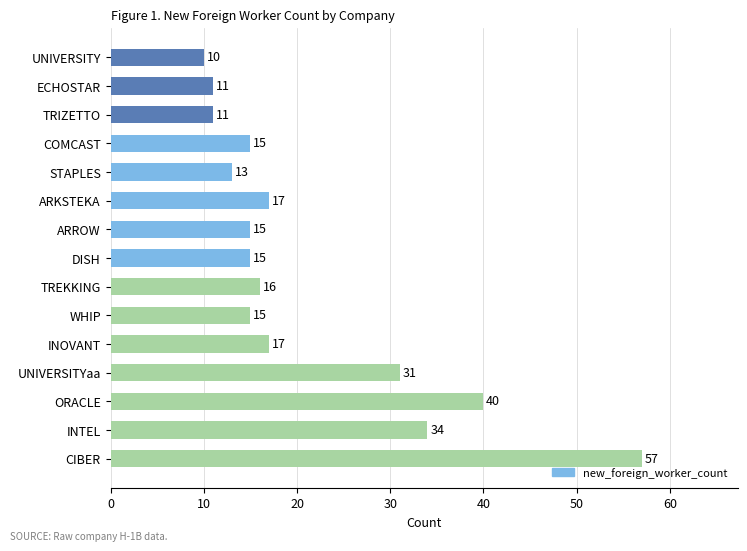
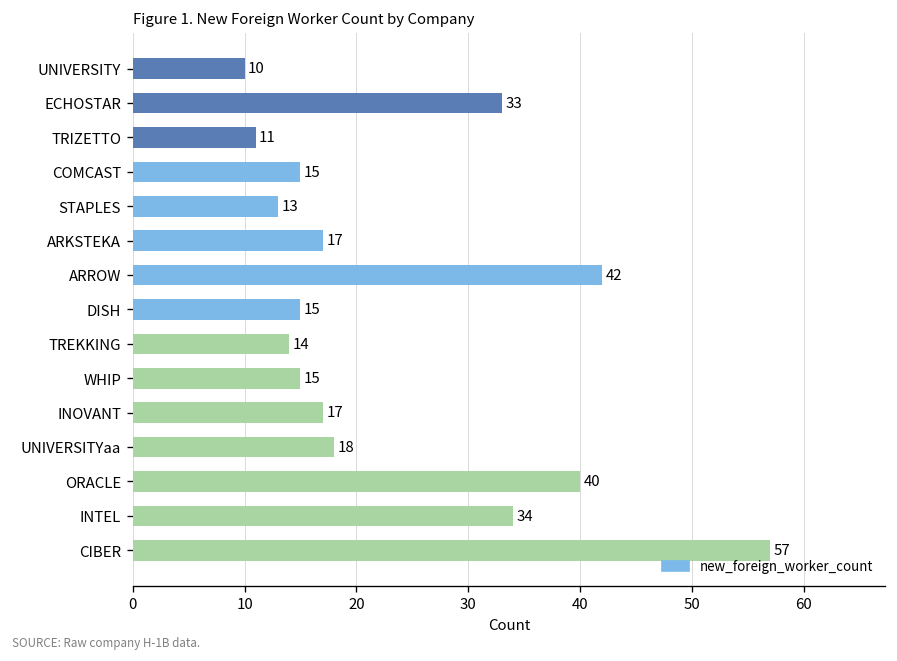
  {
    "UNIVERSITY": 10,
-   "ECHOSTAR": 11,
+   "ECHOSTAR": 33,
    "TRIZETTO": 11,
    "COMCAST": 15,
    "STAPLES": 13,
    "ARKSTEKA": 17,
-   "ARROW": 15,
+   "ARROW": 42,
    "DISH": 15,
-   "TREKKING": 16,
+   "TREKKING": 14,
    "WHIP": 15,
    "INOVANT": 17,
-   "UNIVERSITYaa": 31,
+   "UNIVERSITYaa": 18,
    "ORACLE": 40,
    "INTEL": 34,
    "CIBER": 57
  }
